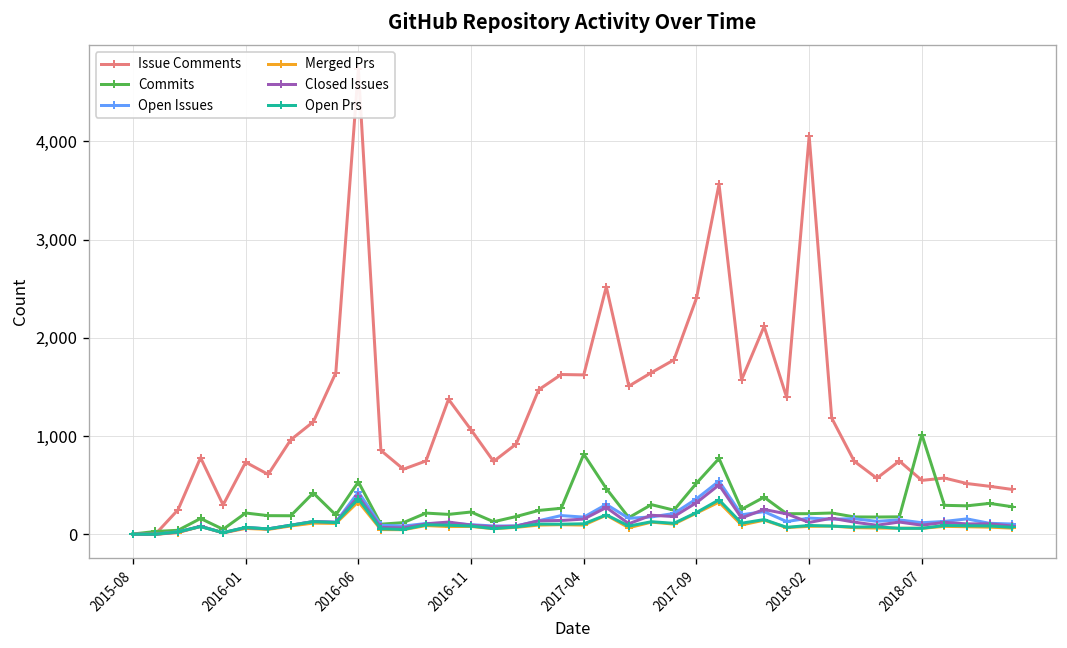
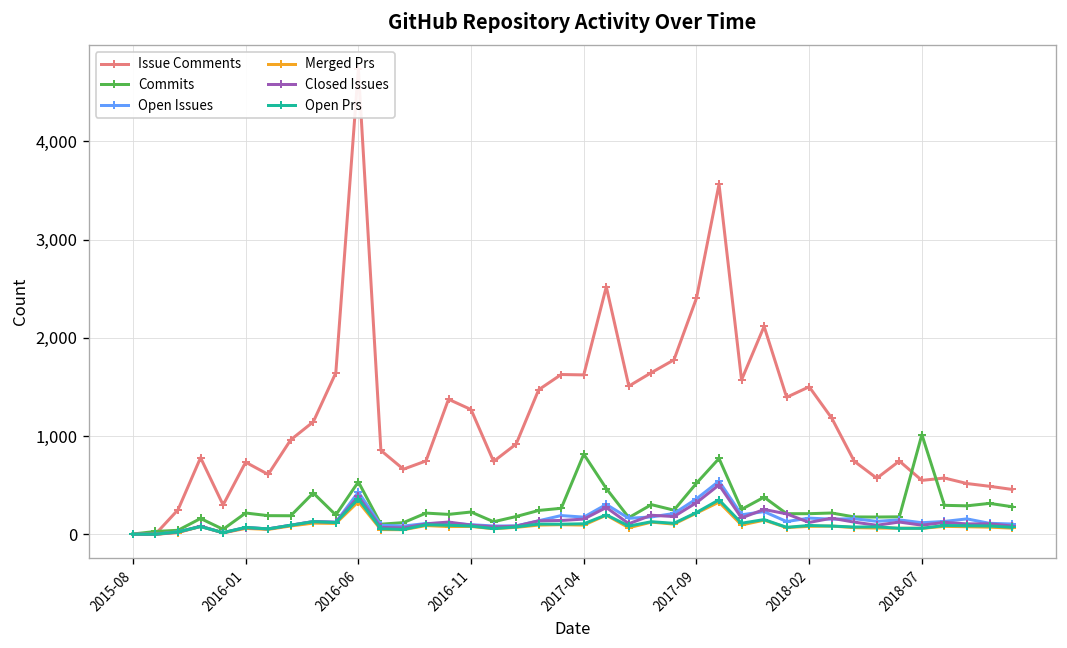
  {
    "Issue Comments": {
      "2016-01": "700",
-     "2016-11": "1,100",
+     "2016-11": "1,300",
      "2017-04": "1,600",
      "2017-09": "2,400",
-     "2018-02": "4,100",
+     "2018-02": "1,500",
      "2018-07": "500"
    },
    "Commits": {
      "2016-01": "200",
      "2016-06": "500",
      "2016-11": "200",
      "2017-04": "800",
      "2017-09": "500",
      "2018-02": "200",
      "2018-07": "1,000"
    },
    "Open Issues": {
      "2016-06": "400",
      "2017-09": "400",
      "2018-02": "200"
    },
    "Closed Issues": {
      "2017-09": "300"
    }
  }
